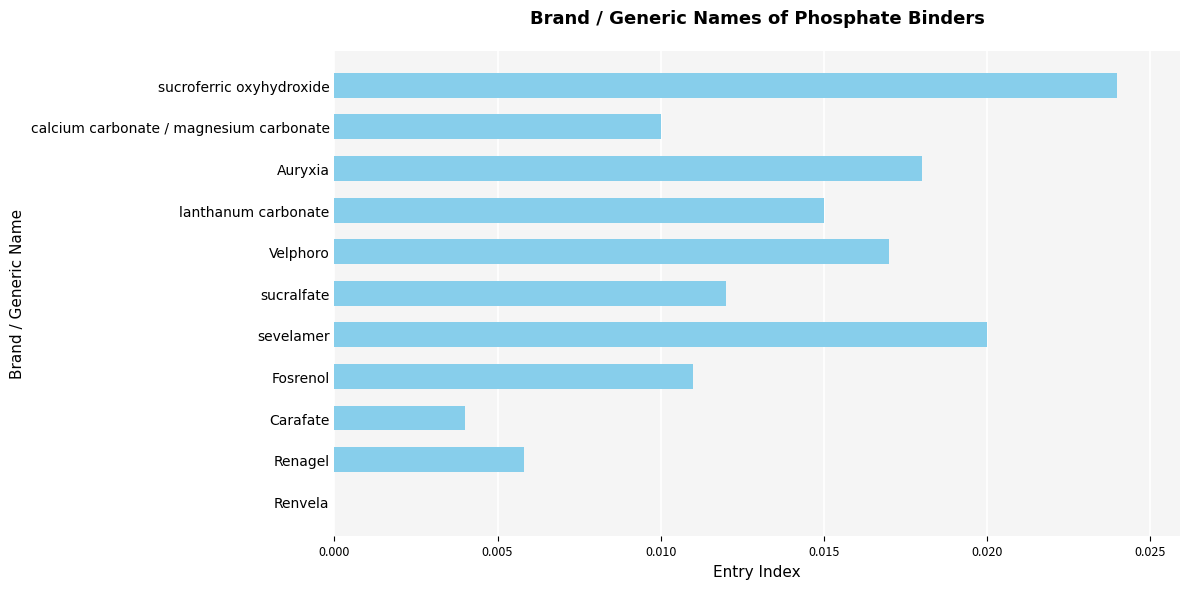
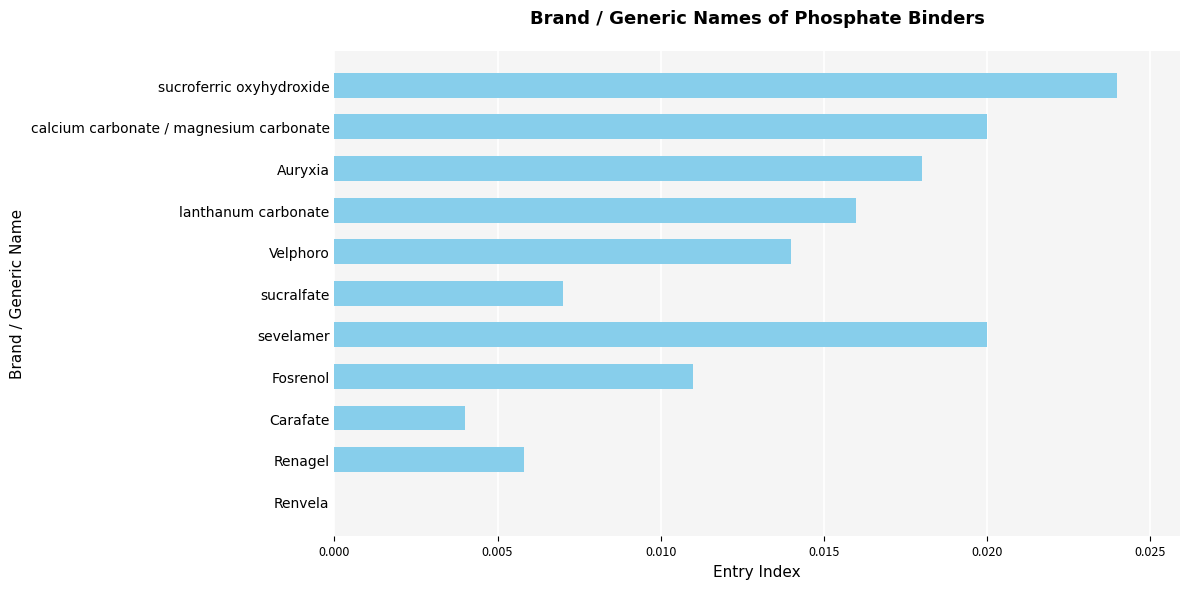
  {
    "sucroferric oxyhydroxide": 0.024,
-   "calcium carbonate / magnesium carbonate": 0.01,
+   "calcium carbonate / magnesium carbonate": 0.02,
    "Auryxia": 0.018,
-   "lanthanum carbonate": 0.015,
-   "Velphoro": 0.017,
-   "sucralfate": 0.012,
+   "lanthanum carbonate": 0.016,
+   "Velphoro": 0.014,
+   "sucralfate": 0.007,
    "sevelamer": 0.020,
    "Fosrenol": 0.011,
    "Carafate": 0.004,
    "Renagel": 0.0058,
    "Renvela": 0.000
  }
